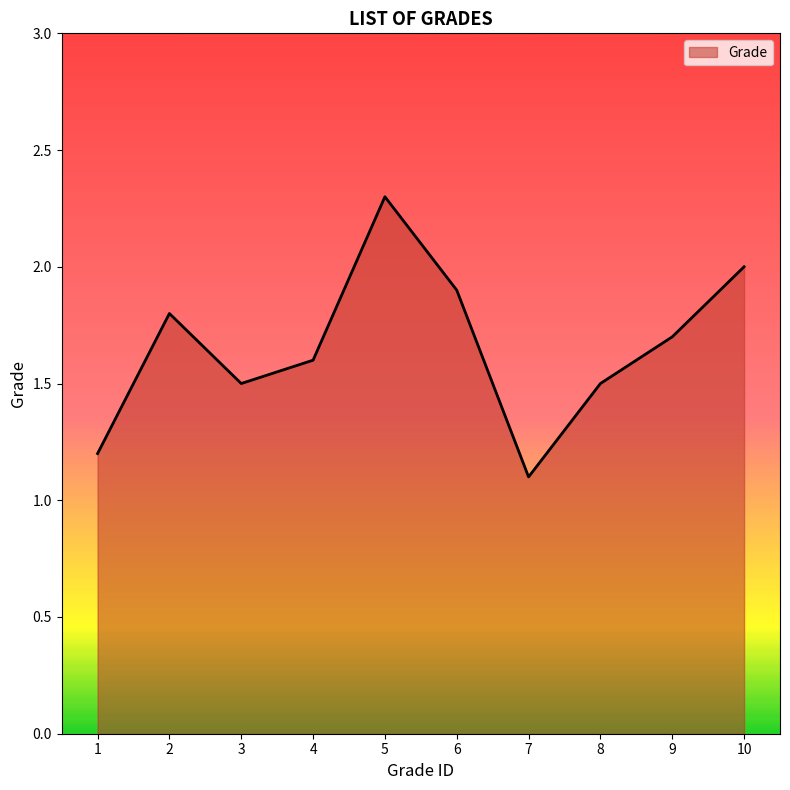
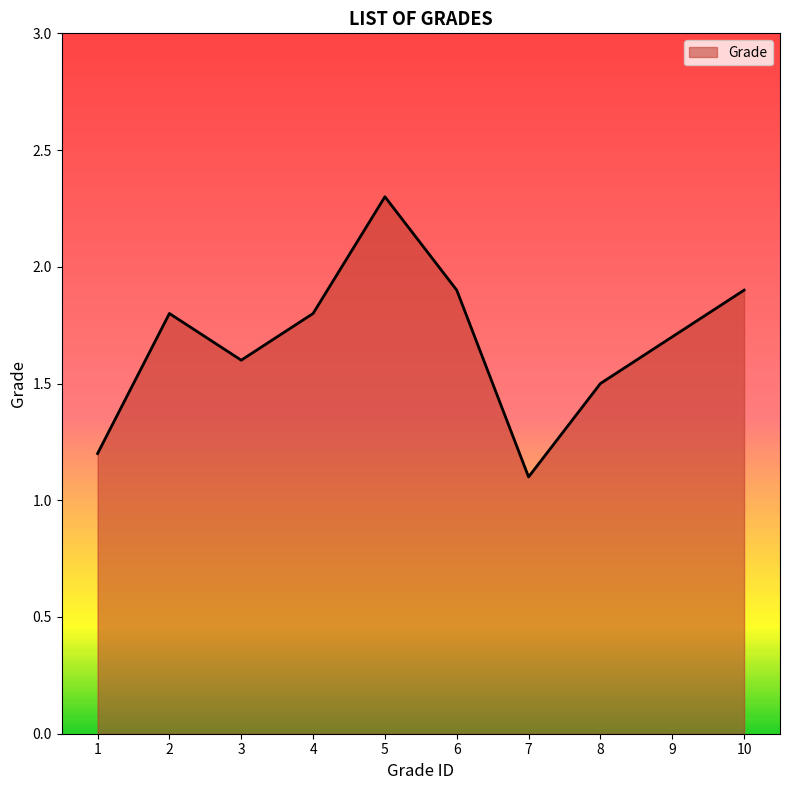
  {
    "1": 1.2,
    "2": 1.8,
-   "3": 1.5,
-   "4": 1.6,
+   "3": 1.6,
+   "4": 1.8,
    "5": 2.3,
    "6": 1.9,
    "7": 1.1,
    "8": 1.5,
    "9": 1.7,
-   "10": 2.0
+   "10": 1.9
  }
